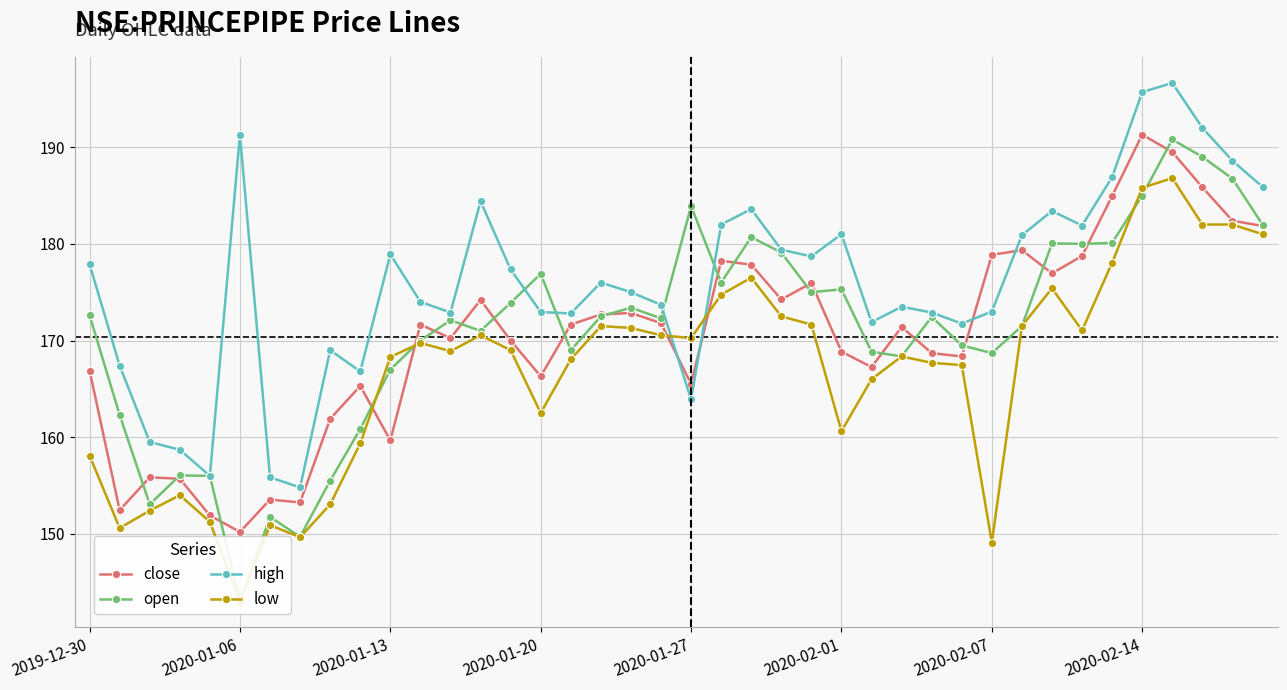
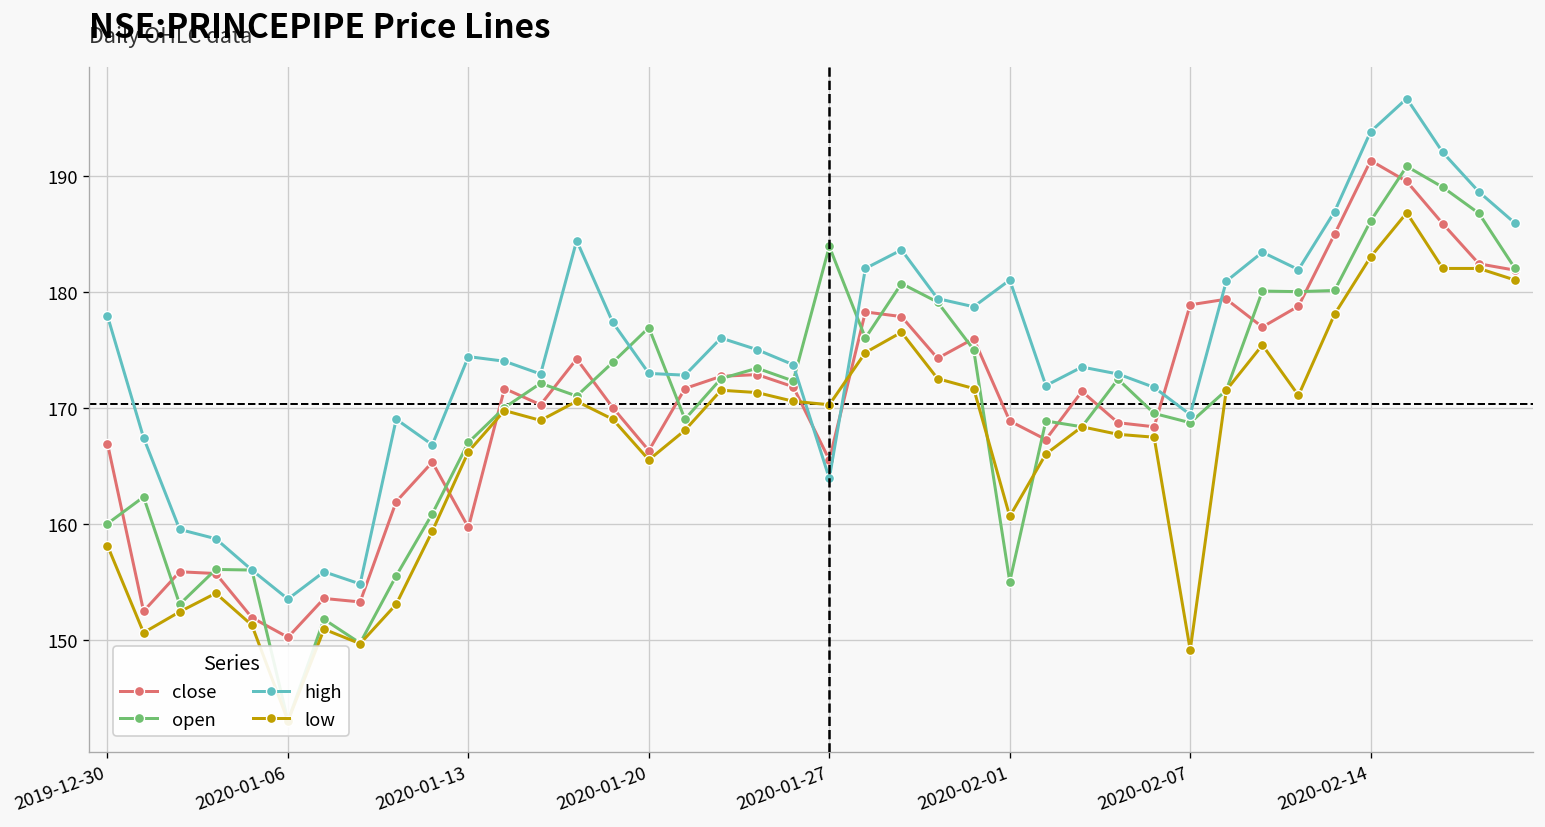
  {
    "close": {
      "2019-12-30": 167,
      "2020-01-06": 150,
      "2020-01-13": 160,
      "2020-01-20": 166,
      "2020-01-27": 166,
      "2020-02-01": 169,
      "2020-02-07": 179,
      "2020-02-14": 191
    },
    "open": {
-     "2019-12-30": 173,
+     "2019-12-30": 160,
      "2020-01-13": 167,
      "2020-01-20": 177,
      "2020-01-27": 184,
-     "2020-02-01": 175,
+     "2020-02-01": 155,
      "2020-02-07": 169,
-     "2020-02-14": 185
+     "2020-02-14": 186
    },
    "high": {
      "2019-12-30": 178,
-     "2020-01-06": 191,
-     "2020-01-13": 179,
+     "2020-01-06": 154,
+     "2020-01-13": 174,
      "2020-01-20": 173,
      "2020-01-27": 164,
      "2020-02-01": 181,
-     "2020-02-07": 173,
-     "2020-02-14": 196
+     "2020-02-07": 169,
+     "2020-02-14": 194
    },
    "low": {
      "2019-12-30": 158,
-     "2020-01-13": 168,
-     "2020-01-20": 163,
+     "2020-01-13": 166,
+     "2020-01-20": 166,
      "2020-01-27": 170,
      "2020-02-01": 161,
      "2020-02-07": 149,
-     "2020-02-14": 186
+     "2020-02-14": 183
    }
  }
